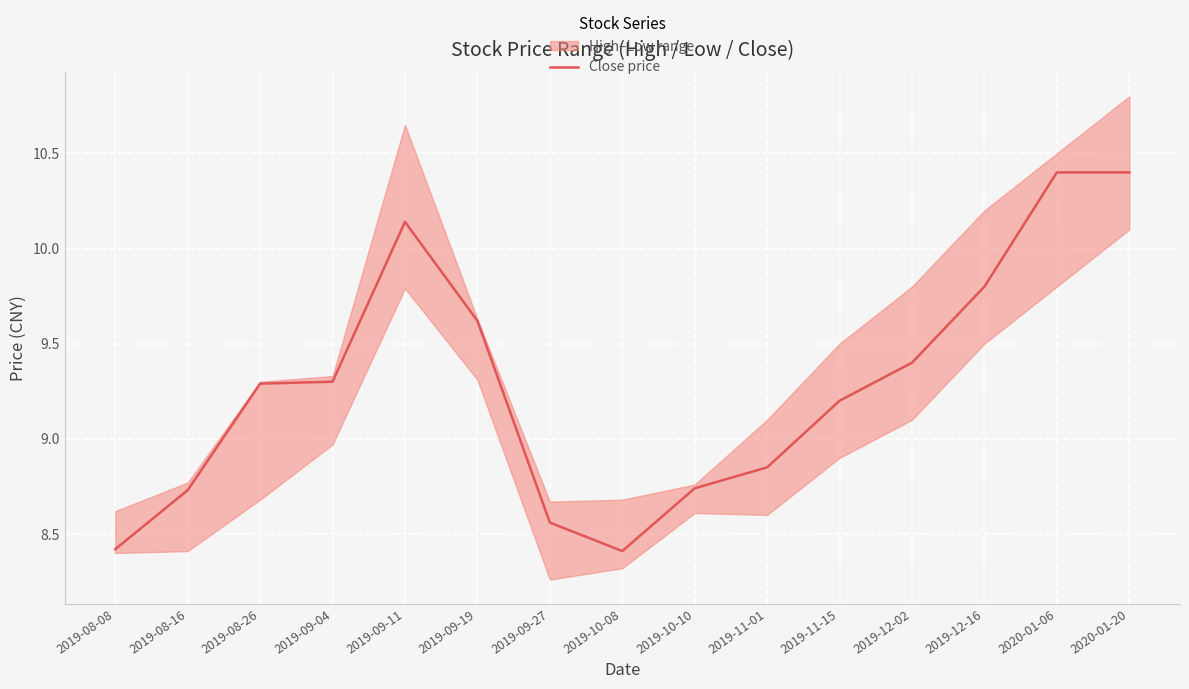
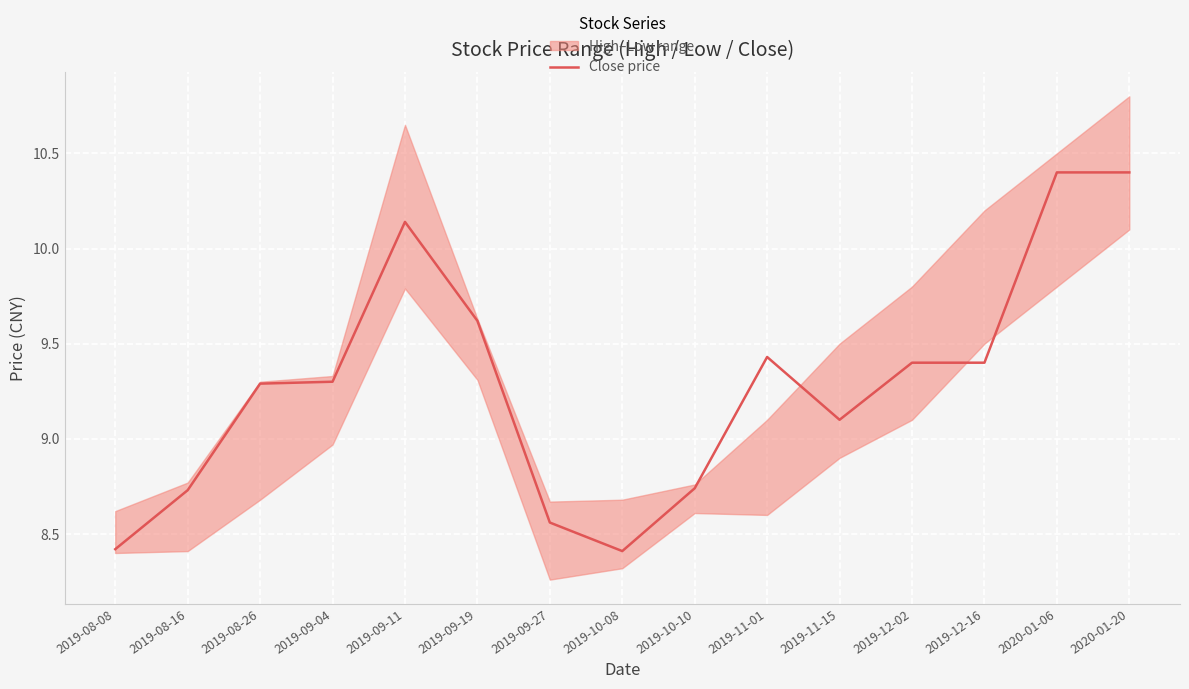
  {
    "Close price": {
      "2019-08-08": 8.42,
      "2019-08-16": 8.73,
      "2019-09-04": 9.30,
      "2019-09-11": 10.14,
      "2019-09-27": 8.56,
      "2019-10-08": 8.41,
      "2019-10-10": 8.74,
-     "2019-11-01": 8.85,
-     "2019-11-15": 9.2,
+     "2019-11-01": 9.43,
+     "2019-11-15": 9.1,
      "2019-12-02": 9.40,
-     "2019-12-16": 9.8,
+     "2019-12-16": 9.4,
      "2020-01-06": 10.40,
      "2020-01-20": 10.40
    }
  }
